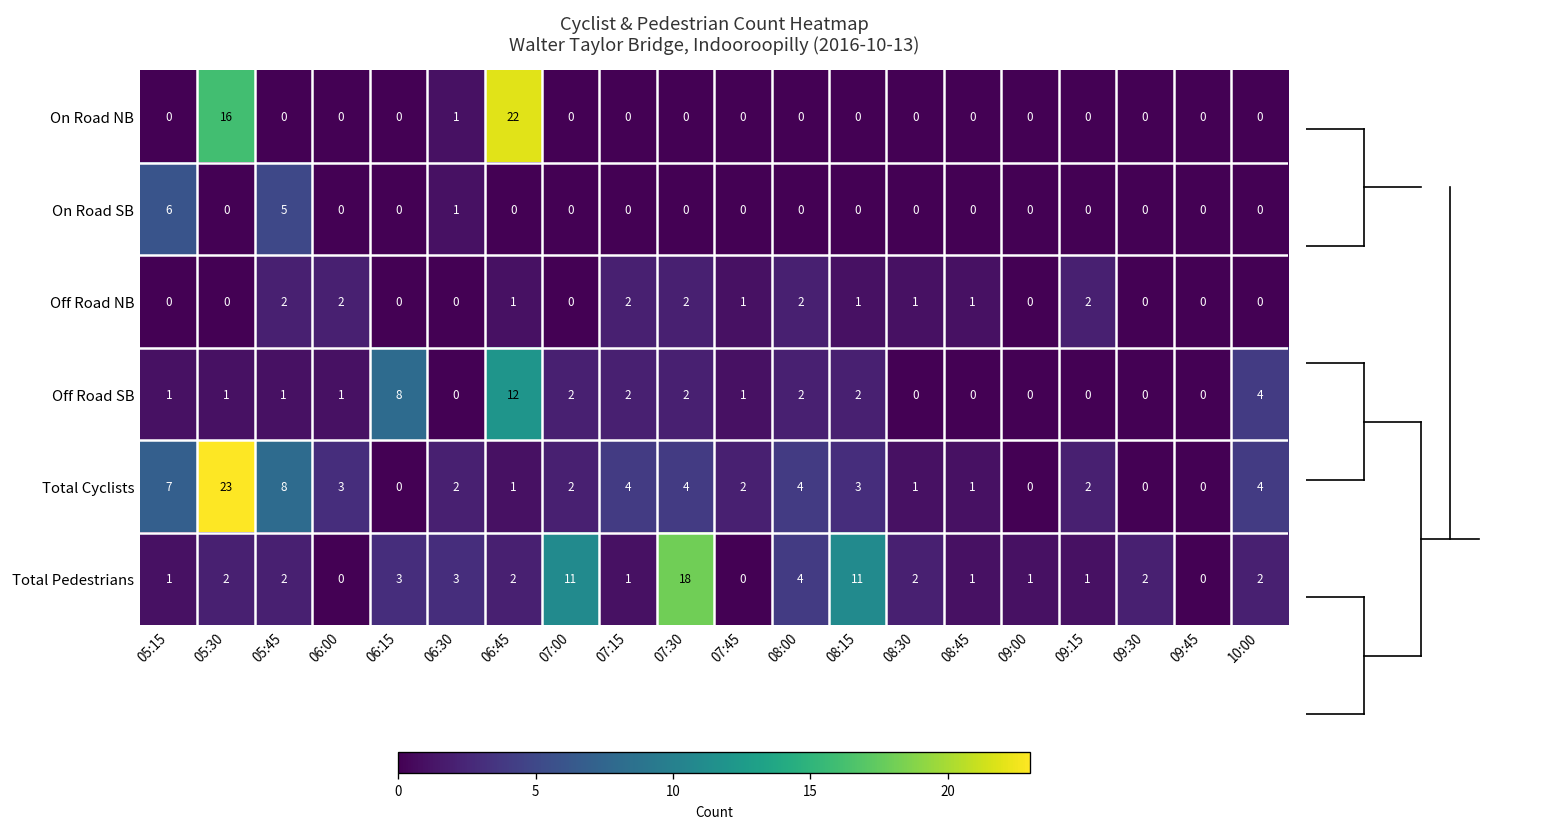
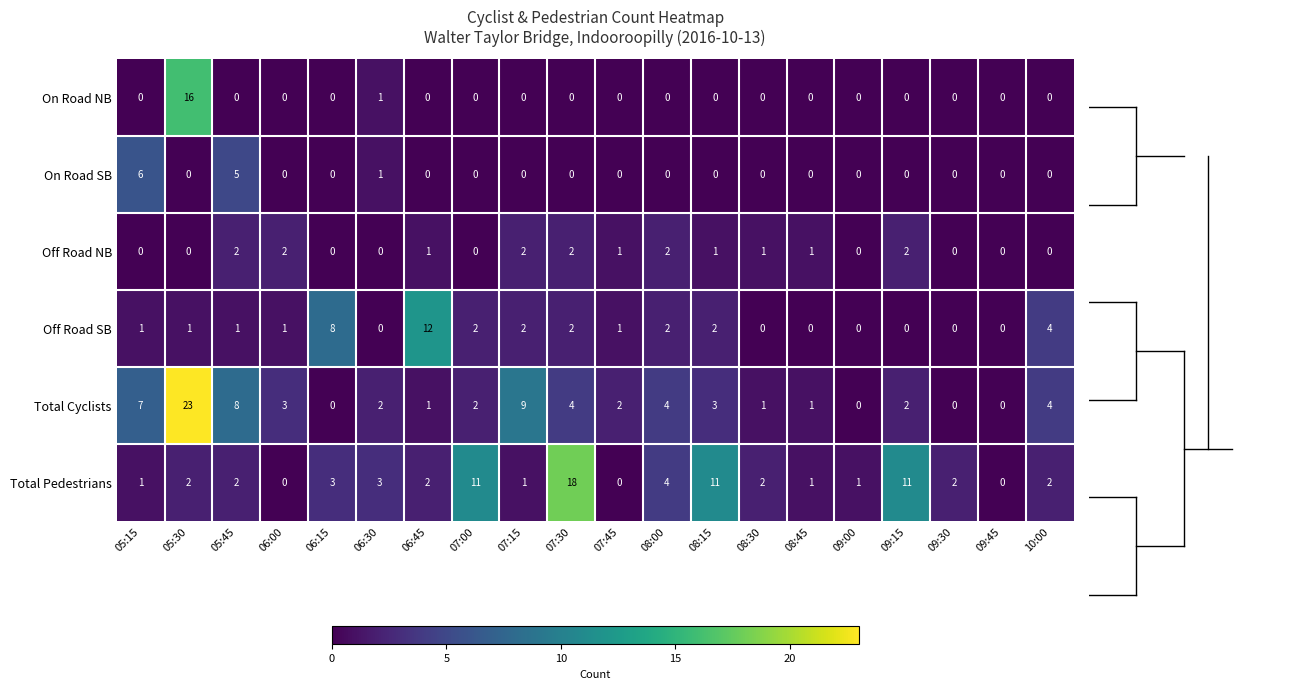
  {
    "Cyclist & Pedestrian Count Heatmap Walter Taylor Bridge, Indooroopilly (2016-10-13)": {
      "On Road NB": {
        "05:15": 0,
        "05:30": 16,
        "05:45": 0,
        "06:00": 0,
        "06:15": 0,
        "06:30": 1,
-       "06:45": 22,
+       "06:45": 0,
        "07:00": 0,
        "07:15": 0,
        "07:30": 0,
        "07:45": 0,
        "08:00": 0,
        "08:15": 0,
        "08:30": 0,
        "08:45": 0,
        "09:00": 0,
        "09:15": 0,
        "09:30": 0,
        "09:45": 0,
        "10:00": 0
      },
      "On Road SB": {
        "05:15": 6,
        "05:30": 0,
        "05:45": 5,
        "06:00": 0,
        "06:15": 0,
        "06:30": 1,
        "06:45": 0,
        "07:00": 0,
        "07:15": 0,
        "07:30": 0,
        "07:45": 0,
        "08:00": 0,
        "08:15": 0,
        "08:30": 0,
        "08:45": 0,
        "09:00": 0,
        "09:15": 0,
        "09:30": 0,
        "09:45": 0,
        "10:00": 0
      },
      "Off Road NB": {
        "05:15": 0,
        "05:30": 0,
        "05:45": 2,
        "06:00": 2,
        "06:15": 0,
        "06:30": 0,
        "06:45": 1,
        "07:00": 0,
        "07:15": 2,
        "07:30": 2,
        "07:45": 1,
        "08:00": 2,
        "08:15": 1,
        "08:30": 1,
        "08:45": 1,
        "09:00": 0,
        "09:15": 2,
        "09:30": 0,
        "09:45": 0,
        "10:00": 0
      },
      "Off Road SB": {
        "05:15": 1,
        "05:30": 1,
        "05:45": 1,
        "06:00": 1,
        "06:15": 8,
        "06:30": 0,
        "06:45": 12,
        "07:00": 2,
        "07:15": 2,
        "07:30": 2,
        "07:45": 1,
        "08:00": 2,
        "08:15": 2,
        "08:30": 0,
        "08:45": 0,
        "09:00": 0,
        "09:15": 0,
        "09:30": 0,
        "09:45": 0,
        "10:00": 4
      },
      "Total Cyclists": {
        "05:15": 7,
        "05:30": 23,
        "05:45": 8,
        "06:00": 3,
        "06:15": 0,
        "06:30": 2,
        "06:45": 1,
        "07:00": 2,
-       "07:15": 4,
+       "07:15": 9,
        "07:30": 4,
        "07:45": 2,
        "08:00": 4,
        "08:15": 3,
        "08:30": 1,
        "08:45": 1,
        "09:00": 0,
        "09:15": 2,
        "09:30": 0,
        "09:45": 0,
        "10:00": 4
      },
      "Total Pedestrians": {
        "05:15": 1,
        "05:30": 2,
        "05:45": 2,
        "06:00": 0,
        "06:15": 3,
        "06:30": 3,
        "06:45": 2,
        "07:00": 11,
        "07:15": 1,
        "07:30": 18,
        "07:45": 0,
        "08:00": 4,
        "08:15": 11,
        "08:30": 2,
        "08:45": 1,
        "09:00": 1,
-       "09:15": 1,
+       "09:15": 11,
        "09:30": 2,
        "09:45": 0,
        "10:00": 2
      }
    }
  }
